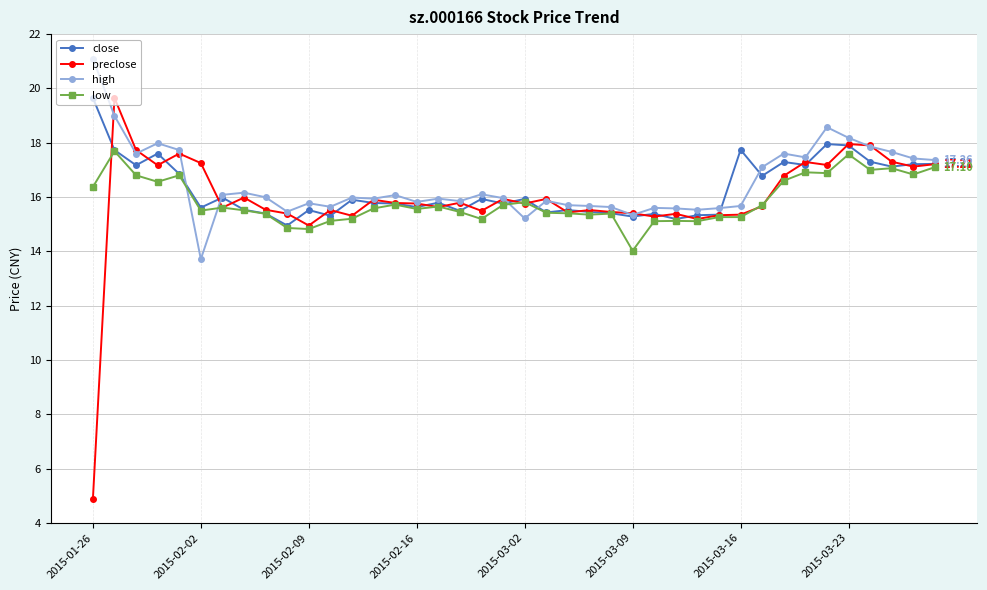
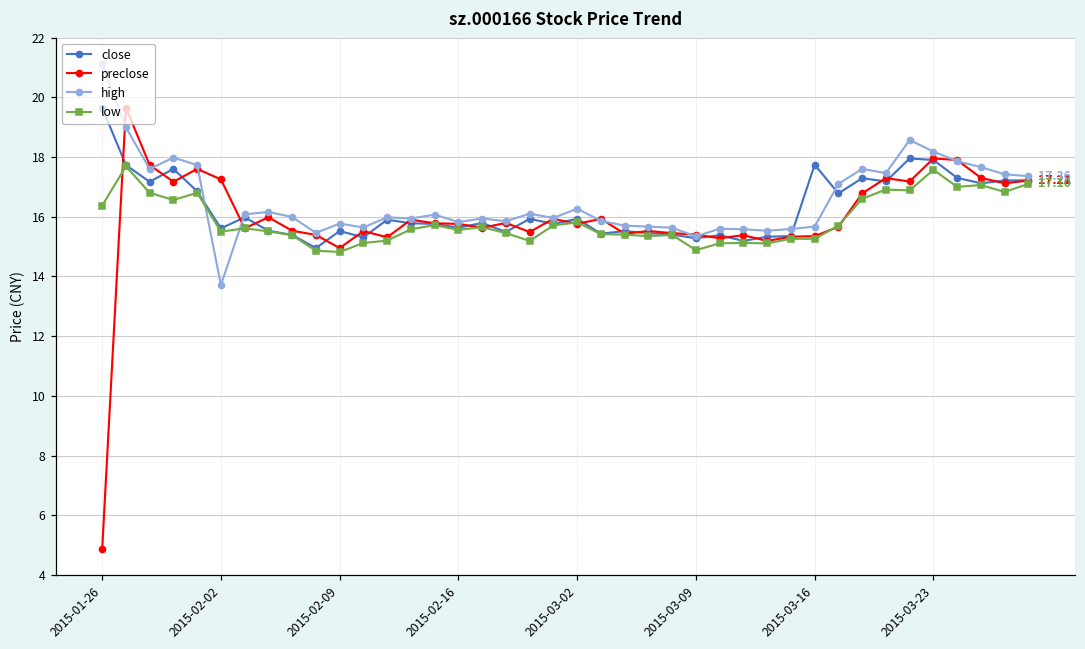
  {
    "close": {
      "2015-02-02": 15.6,
      "2015-02-09": 15.5,
      "2015-03-02": 15.9,
      "2015-03-16": 17.7
    },
    "preclose": {
      "2015-01-26": 4.9,
      "2015-02-02": 17.3,
      "2015-02-09": 15.0
    },
    "high": {
      "2015-02-02": 13.7,
      "2015-02-09": 15.8,
-     "2015-03-02": 15.2,
+     "2015-03-02": 16.3,
      "2015-03-16": 15.7,
      "2015-03-23": 18.2
    },
    "low": {
      "2015-01-26": 16.4,
      "2015-02-02": 15.5,
      "2015-02-09": 14.8,
-     "2015-03-09": 14.0,
+     "2015-03-09": 14.9,
      "2015-03-23": 17.6
    }
  }
